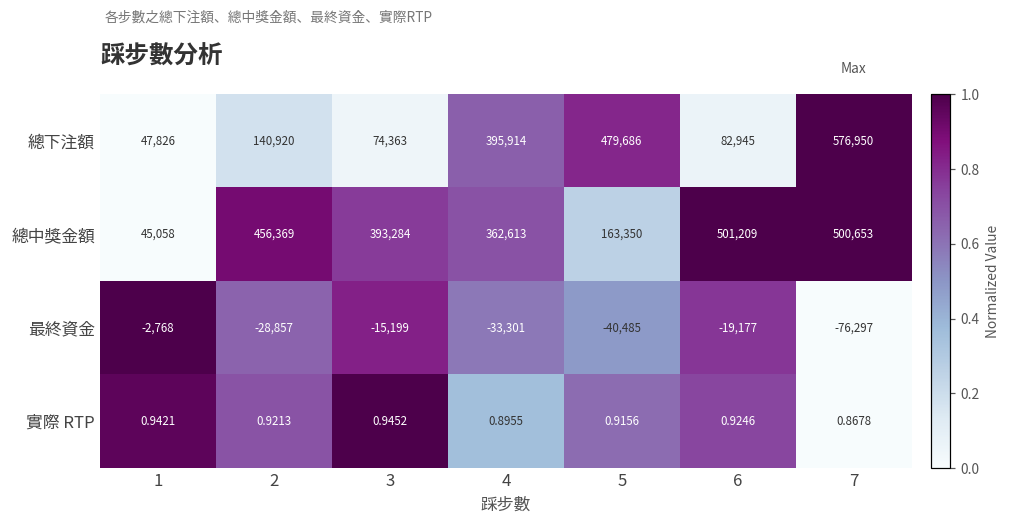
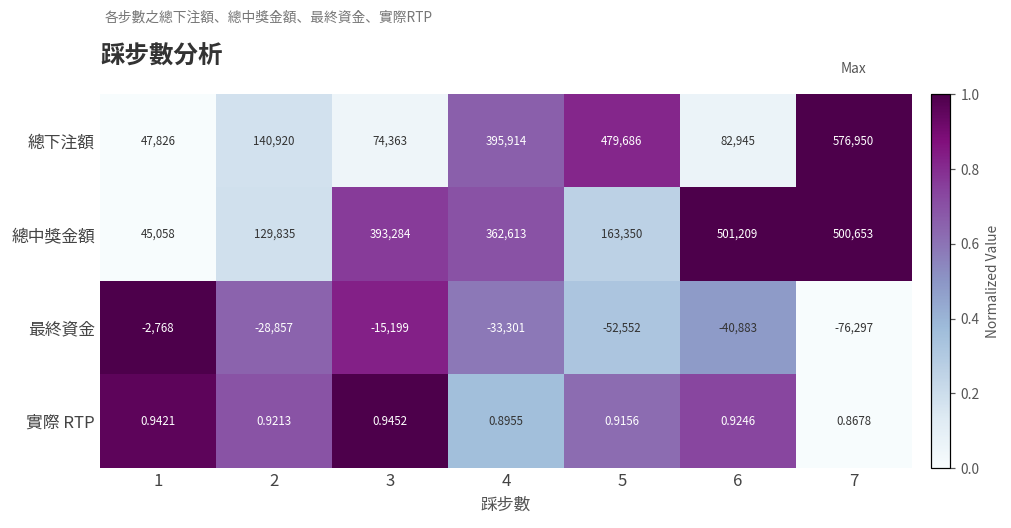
  {
    "總下注額": {
      "1": "47,826",
      "2": "140,920",
      "3": "74,363",
      "4": "395,914",
      "5": "479,686",
      "6": "82,945",
      "7": "576,950"
    },
    "總中獎金額": {
      "1": "45,058",
-     "2": "456,369",
+     "2": "129,835",
      "3": "393,284",
      "4": "362,613",
      "5": "163,350",
      "6": "501,209",
      "7": "500,653"
    },
    "最終資金": {
      "1": "-2,768",
      "2": "-28,857",
      "3": "-15,199",
      "4": "-33,301",
-     "5": "-40,485",
-     "6": "-19,177",
+     "5": "-52,552",
+     "6": "-40,883",
      "7": "-76,297"
    },
    "實際 RTP": {
      "1": "0.9421",
      "2": "0.9213",
      "3": "0.9452",
      "4": "0.8955",
      "5": "0.9156",
      "6": "0.9246",
      "7": "0.8678"
    }
  }
